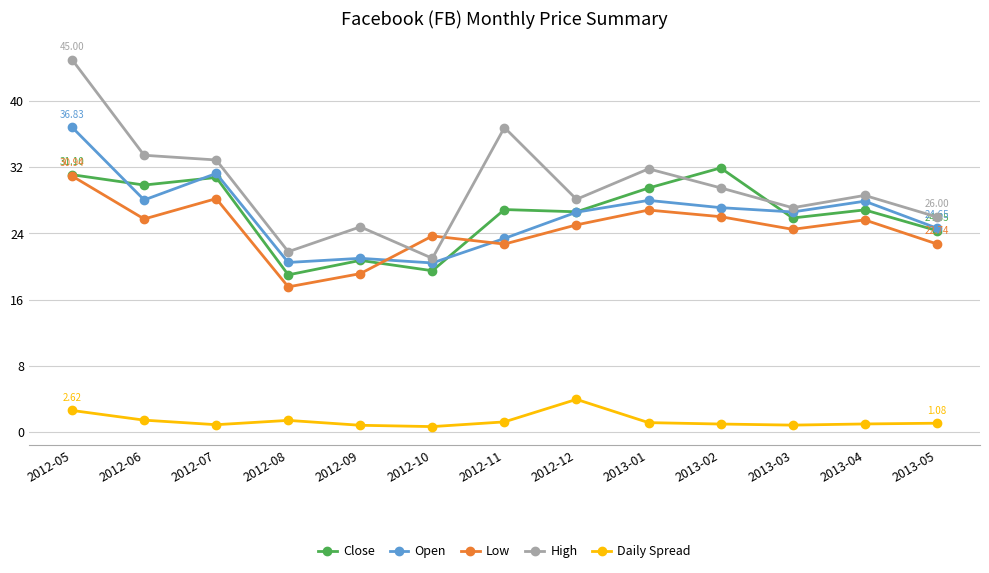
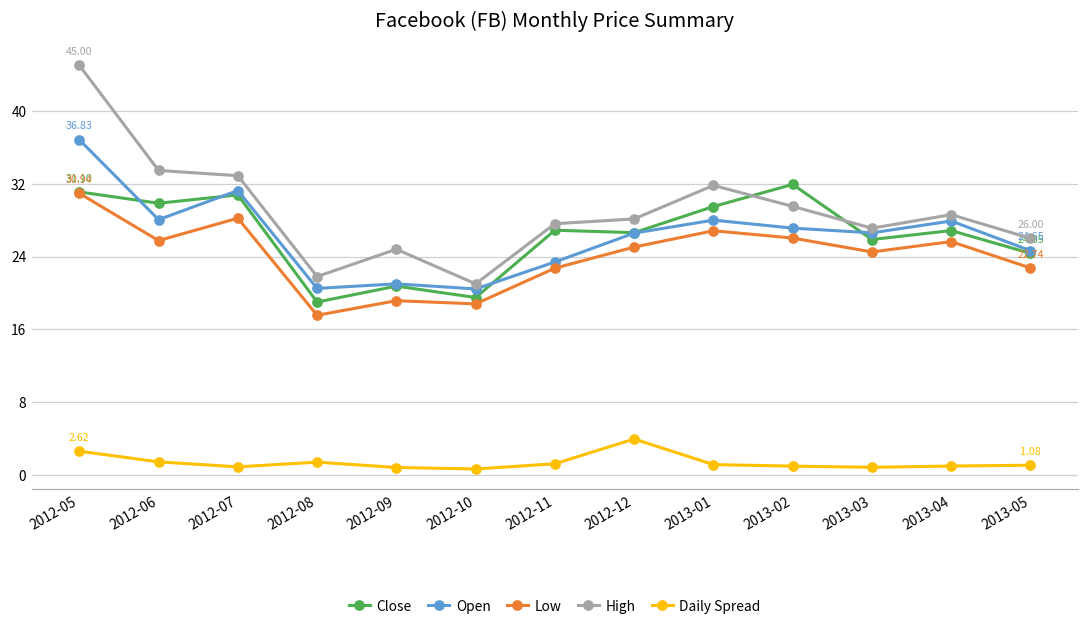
  {
    "Close": {
      "2012-06": 30,
      "2012-07": 31,
      "2012-08": 19,
      "2012-10": 20,
      "2012-11": 27,
      "2013-01": 29,
      "2013-02": 32,
      "2013-03": 26,
      "2013-04": 27
    },
    "Open": {
      "2012-05": 36.83
    },
    "Low": {
      "2012-06": 26,
      "2012-07": 28,
      "2012-08": 18,
      "2012-09": 19,
-     "2012-10": 24,
+     "2012-10": 19,
      "2012-11": 23,
      "2012-12": 25,
      "2013-01": 27,
      "2013-02": 26,
      "2013-03": 25,
      "2013-04": 26
    },
    "High": {
      "2012-06": 33,
      "2012-07": 33,
      "2012-08": 22,
      "2012-09": 25,
      "2012-10": 21,
-     "2012-11": 37,
+     "2012-11": 28,
      "2012-12": 28,
      "2013-01": 32,
      "2013-02": 30,
      "2013-03": 27,
      "2013-04": 29
    },
    "Daily Spread": {
      "2012-05": 2.62,
      "2013-05": 1.08
    }
  }
